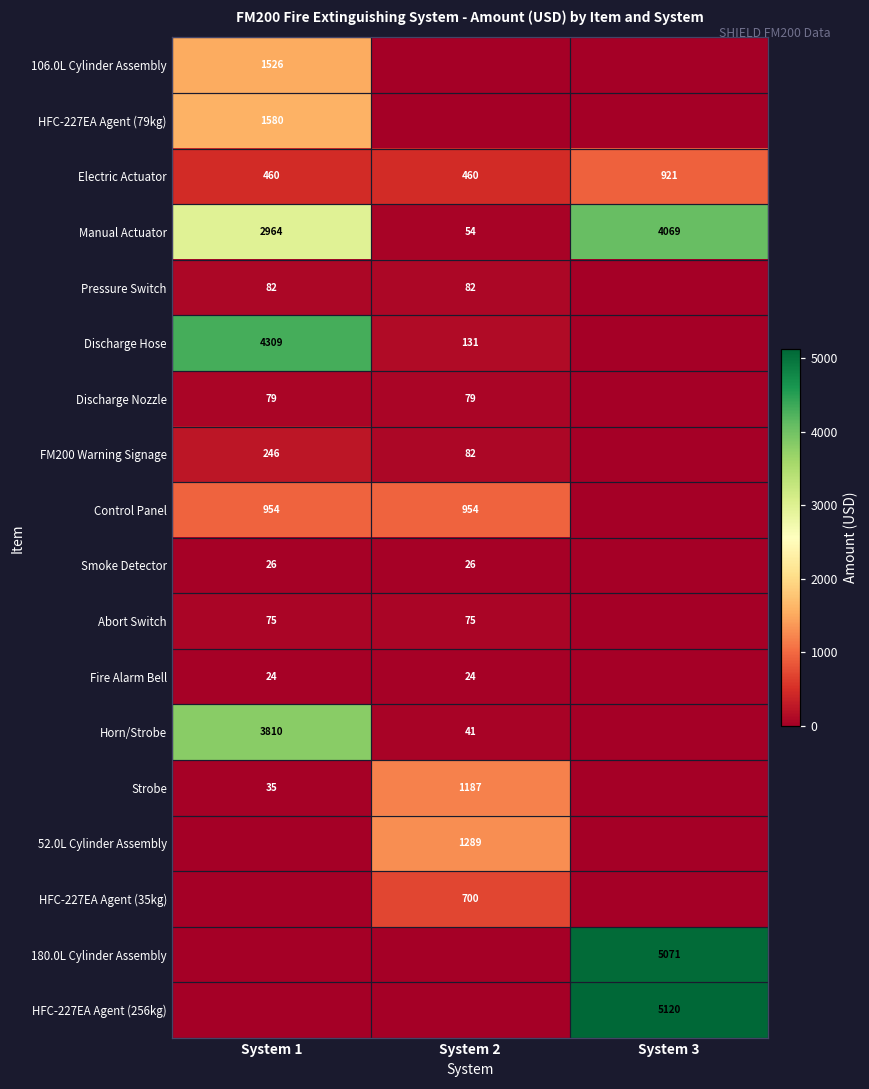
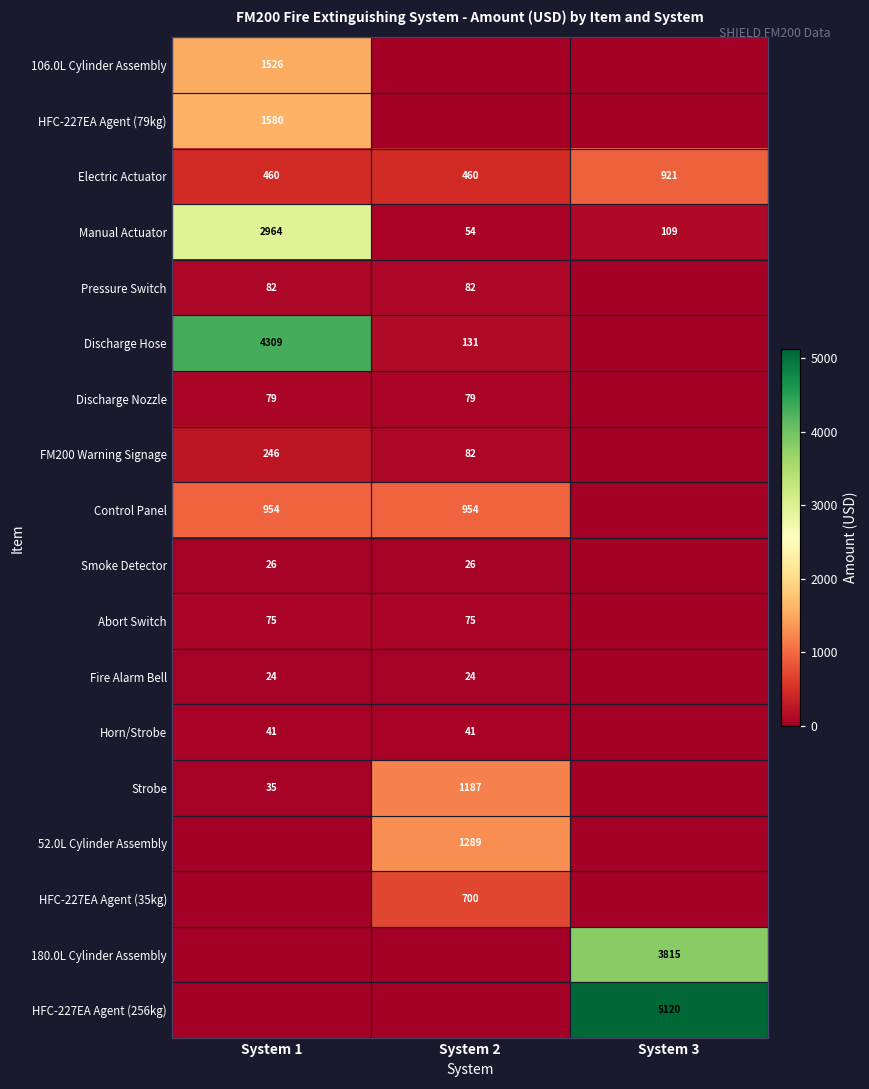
  {
    "106.0L Cylinder Assembly": {
      "System 1": 1526
    },
    "HFC-227EA Agent (79kg)": {
      "System 1": 1580
    },
    "Electric Actuator": {
      "System 1": 460,
      "System 2": 460,
      "System 3": 921
    },
    "Manual Actuator": {
      "System 1": 2964,
      "System 2": 54,
-     "System 3": 4069
+     "System 3": 109
    },
    "Pressure Switch": {
      "System 1": 82,
      "System 2": 82
    },
    "Discharge Hose": {
      "System 1": 4309,
      "System 2": 131
    },
    "Discharge Nozzle": {
      "System 1": 79,
      "System 2": 79
    },
    "FM200 Warning Signage": {
      "System 1": 246,
      "System 2": 82
    },
    "Control Panel": {
      "System 1": 954,
      "System 2": 954
    },
    "Smoke Detector": {
      "System 1": 26,
      "System 2": 26
    },
    "Abort Switch": {
      "System 1": 75,
      "System 2": 75
    },
    "Fire Alarm Bell": {
      "System 1": 24,
      "System 2": 24
    },
    "Horn/Strobe": {
-     "System 1": 3810,
+     "System 1": 41,
      "System 2": 41
    },
    "Strobe": {
      "System 1": 35,
      "System 2": 1187
    },
    "52.0L Cylinder Assembly": {
      "System 2": 1289
    },
    "HFC-227EA Agent (35kg)": {
      "System 2": 700
    },
    "180.0L Cylinder Assembly": {
-     "System 3": 5071
+     "System 3": 3815
    },
    "HFC-227EA Agent (256kg)": {
      "System 3": 5120
    }
  }
